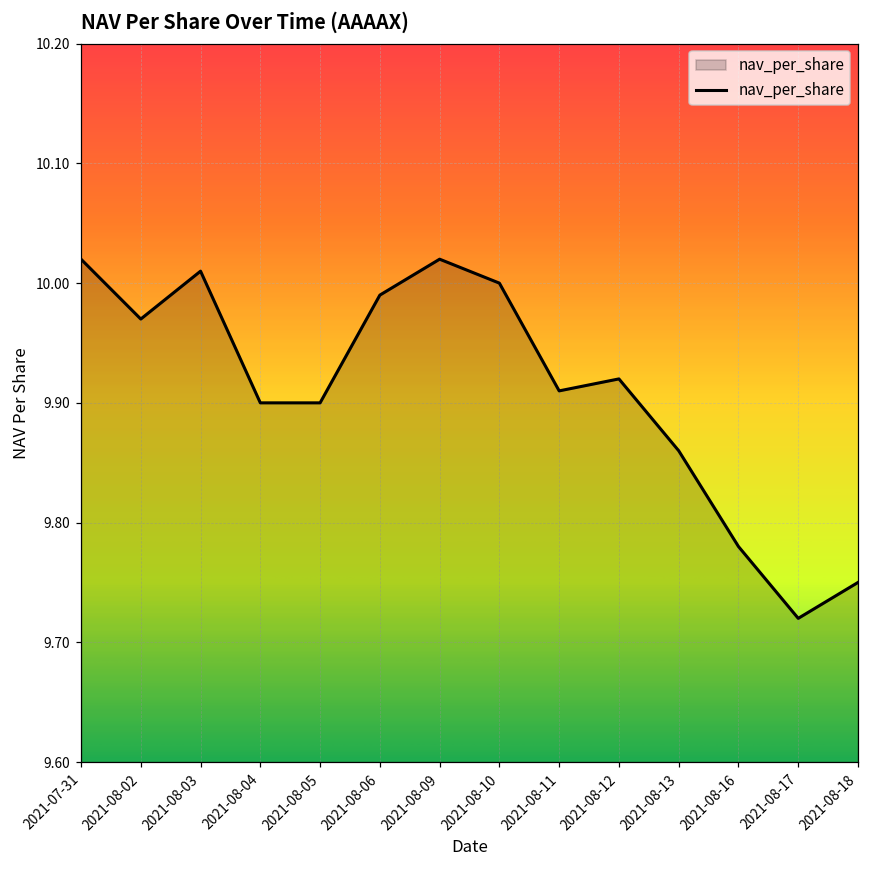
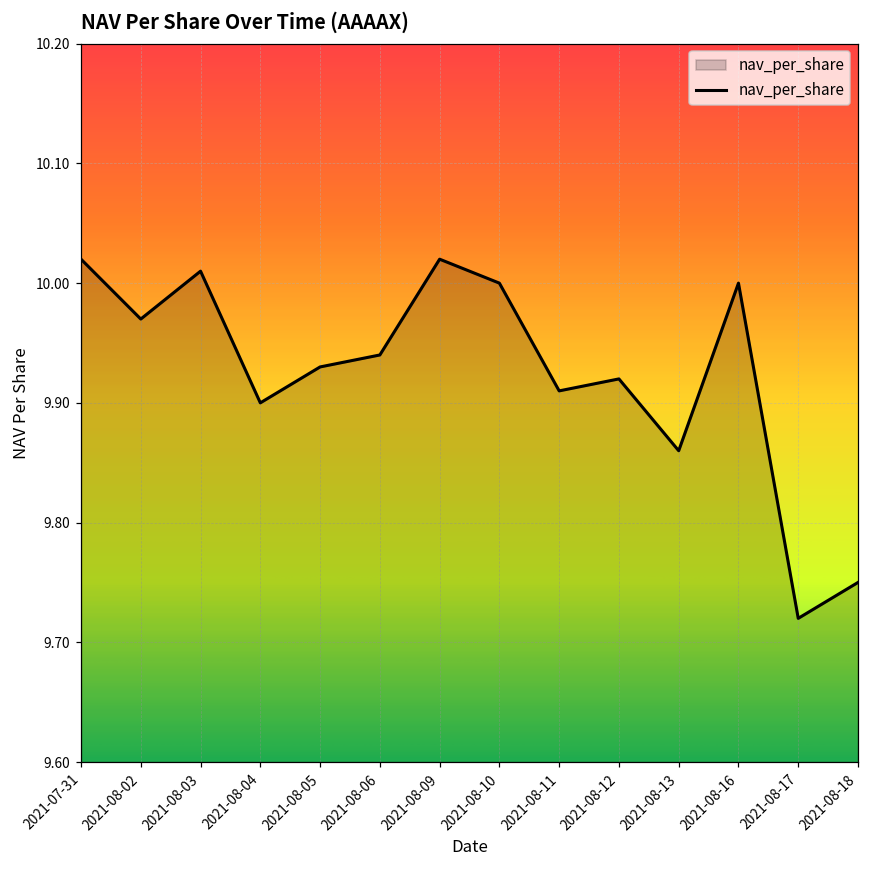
  {
    "2021-07-31": 10.02,
    "2021-08-02": 9.97,
    "2021-08-03": 10.01,
    "2021-08-04": 9.90,
-   "2021-08-05": 9.90,
-   "2021-08-06": 9.99,
+   "2021-08-05": 9.93,
+   "2021-08-06": 9.94,
    "2021-08-09": 10.02,
    "2021-08-10": 10.00,
    "2021-08-11": 9.91,
    "2021-08-12": 9.92,
    "2021-08-13": 9.86,
-   "2021-08-16": 9.78,
+   "2021-08-16": 10.00,
    "2021-08-17": 9.72,
    "2021-08-18": 9.75
  }
